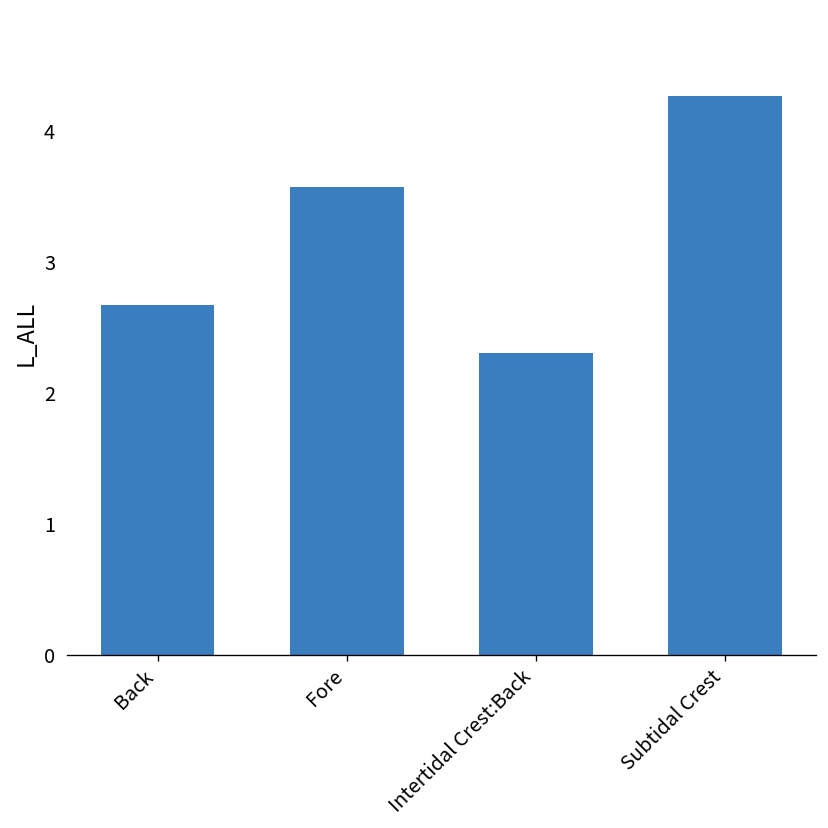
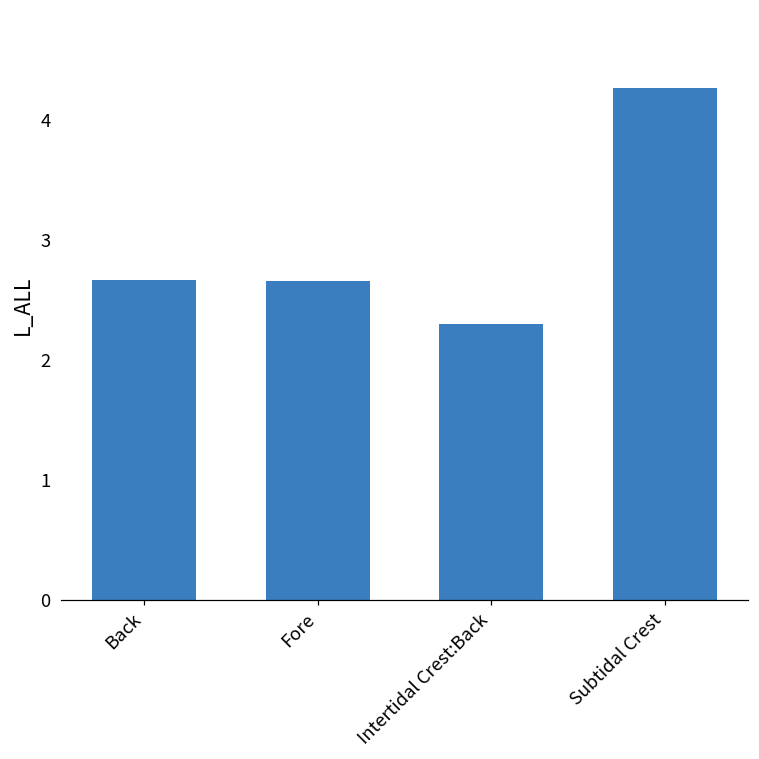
  {
    "Back": 2.67,
-   "Fore": 3.57,
+   "Fore": 2.66,
    "Intertidal Crest:Back": 2.30,
    "Subtidal Crest": 4.27
  }
